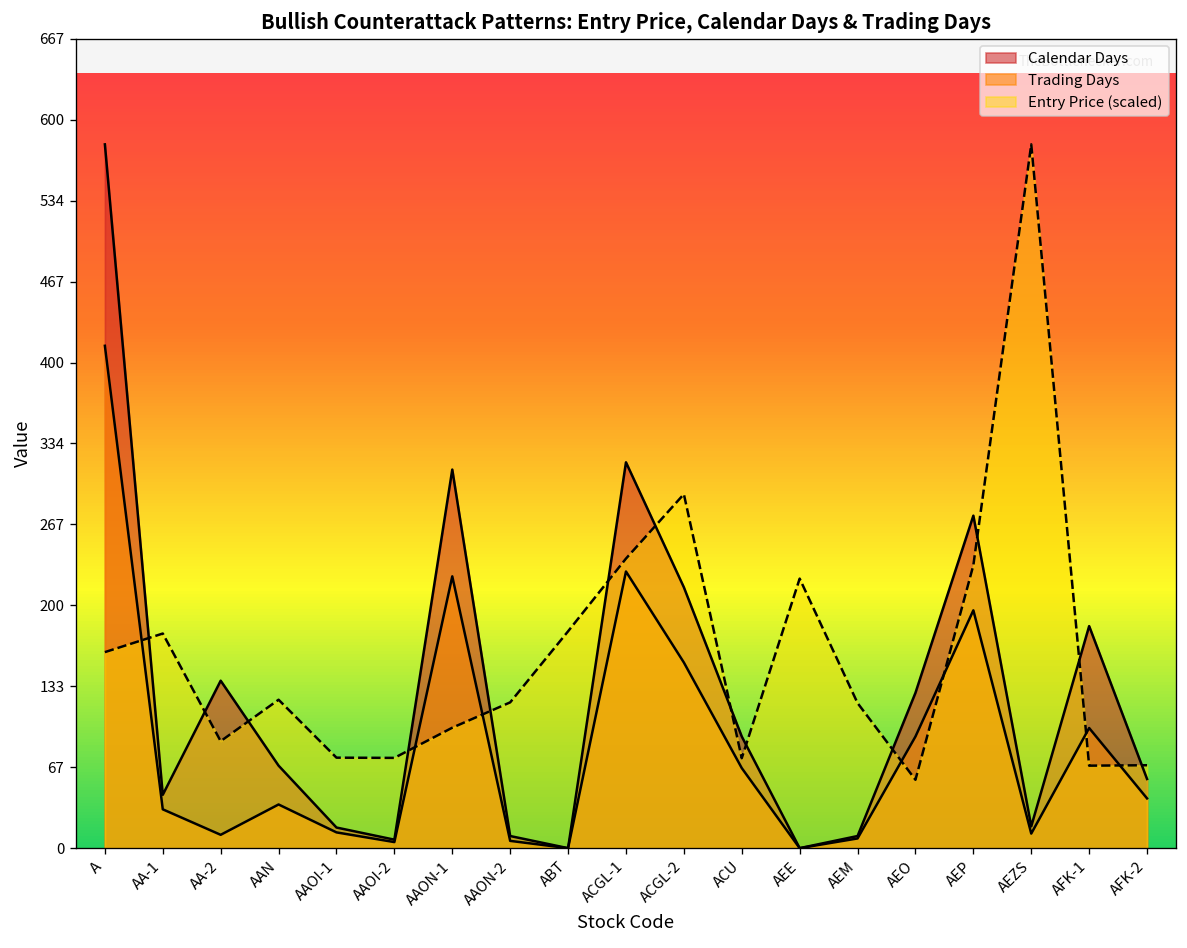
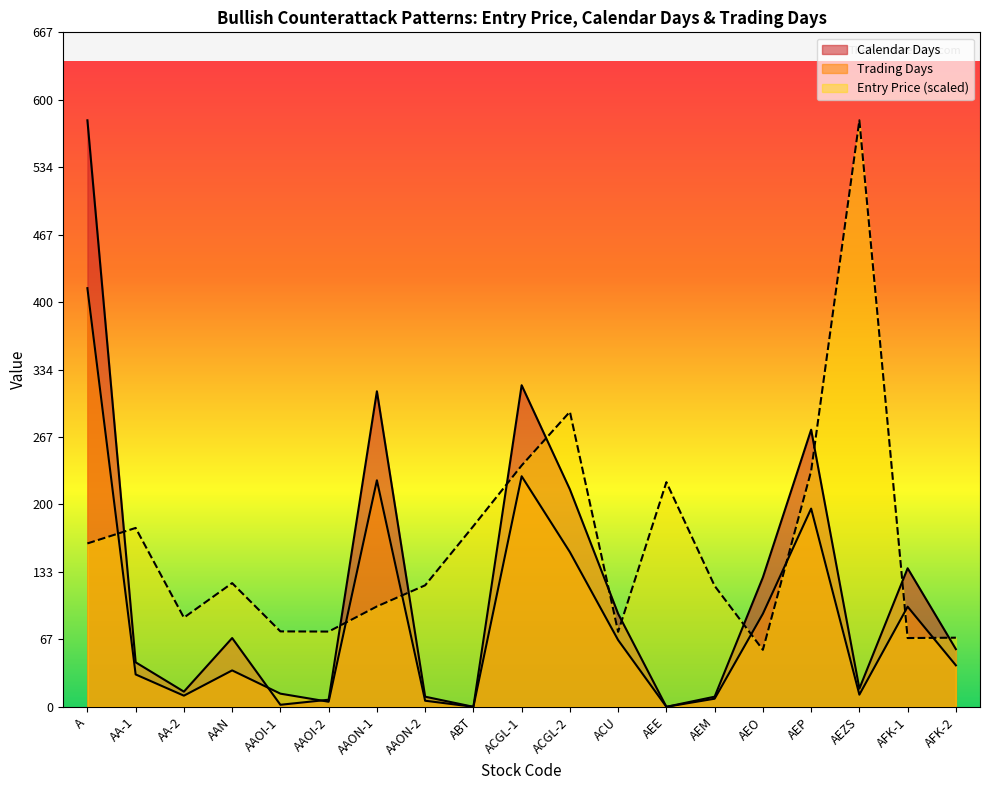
  {
    "Calendar Days": {
      "A": 580,
      "AA-1": 44,
-     "AA-2": 138,
+     "AA-2": 15,
      "AAN": 68,
-     "AAOI-1": 17,
+     "AAOI-1": 2,
      "AAON-1": 312,
      "AAON-2": 10,
      "ACGL-1": 318,
      "ACGL-2": 215,
      "ACU": 92,
      "AEO": 128,
      "AEP": 274,
      "AEZS": 18,
-     "AFK-1": 183,
+     "AFK-1": 137,
      "AFK-2": 57
    },
    "Trading Days": {
      "A": 414,
      "AA-1": 32,
      "AA-2": 11,
      "AAN": 36,
      "AAOI-1": 13,
      "AAON-1": 224,
      "AAON-2": 6,
      "ACGL-1": 228,
      "ACGL-2": 153,
      "ACU": 66,
      "AEO": 92,
      "AEP": 196,
      "AEZS": 12,
      "AFK-1": 99,
      "AFK-2": 41
    },
    "Entry Price (scaled)": {
      "A": 162,
      "AA-1": 177,
      "AA-2": 88,
      "AAN": 122,
      "AAOI-1": 75,
      "AAOI-2": 74,
      "AAON-1": 99,
      "AAON-2": 120,
      "ABT": 179,
      "ACGL-1": 239,
      "ACGL-2": 292,
      "ACU": 74,
      "AEE": 222,
      "AEM": 120,
      "AEO": 56,
      "AEP": 233,
      "AEZS": 580,
      "AFK-1": 68,
      "AFK-2": 68
    }
  }
